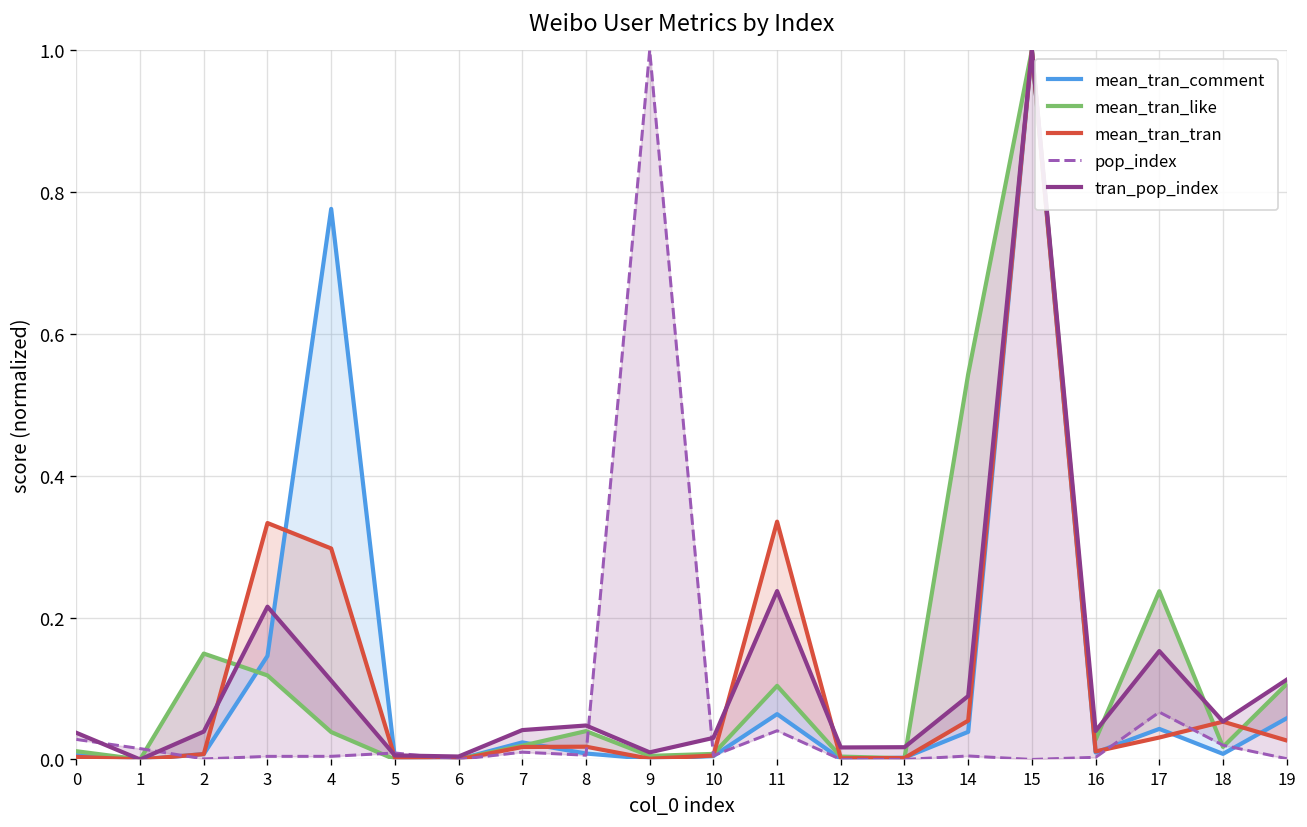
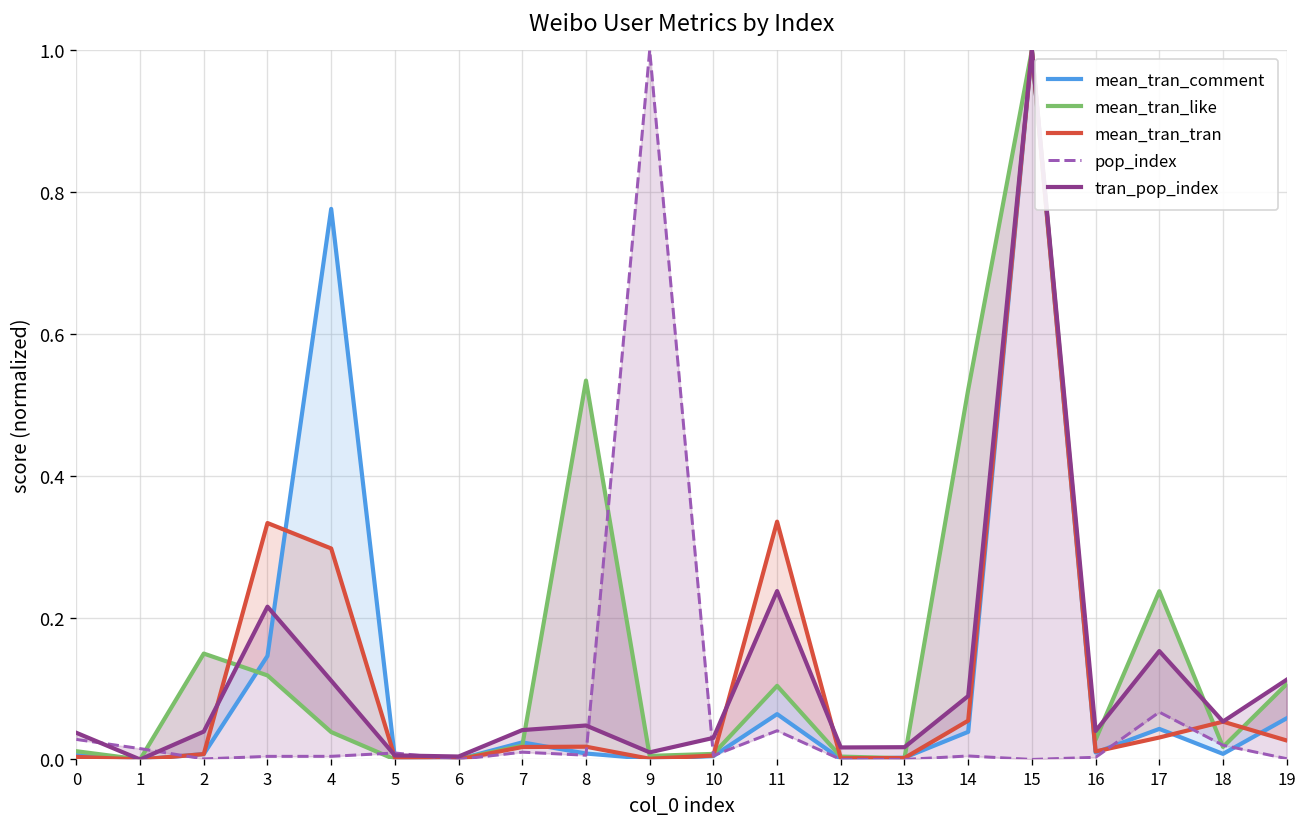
  {
    "mean_tran_like": {
      "3": 0.12,
      "4": 0.04,
-     "8": 0.04,
-     "14": 0.54
+     "8": 0.53,
+     "14": 0.52
    }
  }
